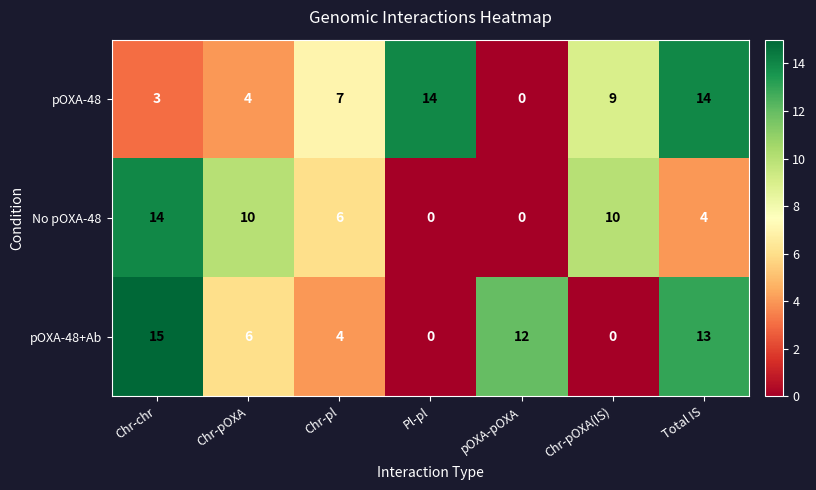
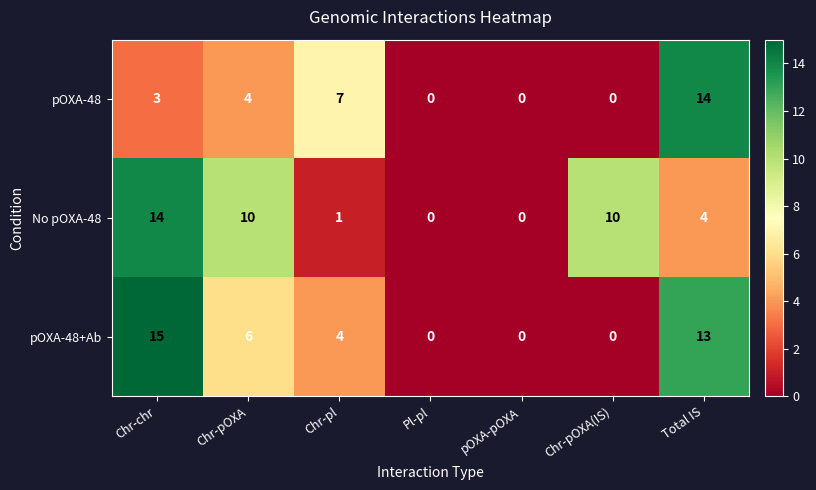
  {
    "pOXA-48": {
      "Chr-chr": 3,
      "Chr-pOXA": 4,
      "Chr-pl": 7,
-     "Pl-pl": 14,
+     "Pl-pl": 0,
      "pOXA-pOXA": 0,
-     "Chr-pOXA(IS)": 9,
+     "Chr-pOXA(IS)": 0,
      "Total IS": 14
    },
    "No pOXA-48": {
      "Chr-chr": 14,
      "Chr-pOXA": 10,
-     "Chr-pl": 6,
+     "Chr-pl": 1,
      "Pl-pl": 0,
      "pOXA-pOXA": 0,
      "Chr-pOXA(IS)": 10,
      "Total IS": 4
    },
    "pOXA-48+Ab": {
      "Chr-chr": 15,
      "Chr-pOXA": 6,
      "Chr-pl": 4,
      "Pl-pl": 0,
-     "pOXA-pOXA": 12,
+     "pOXA-pOXA": 0,
      "Chr-pOXA(IS)": 0,
      "Total IS": 13
    }
  }
